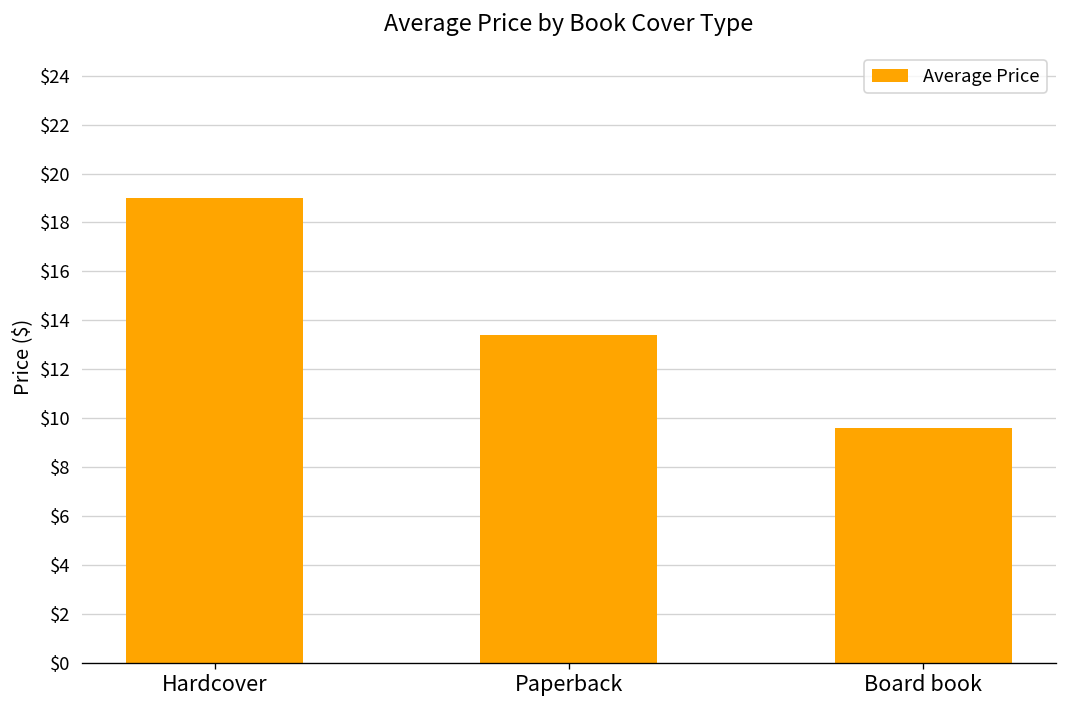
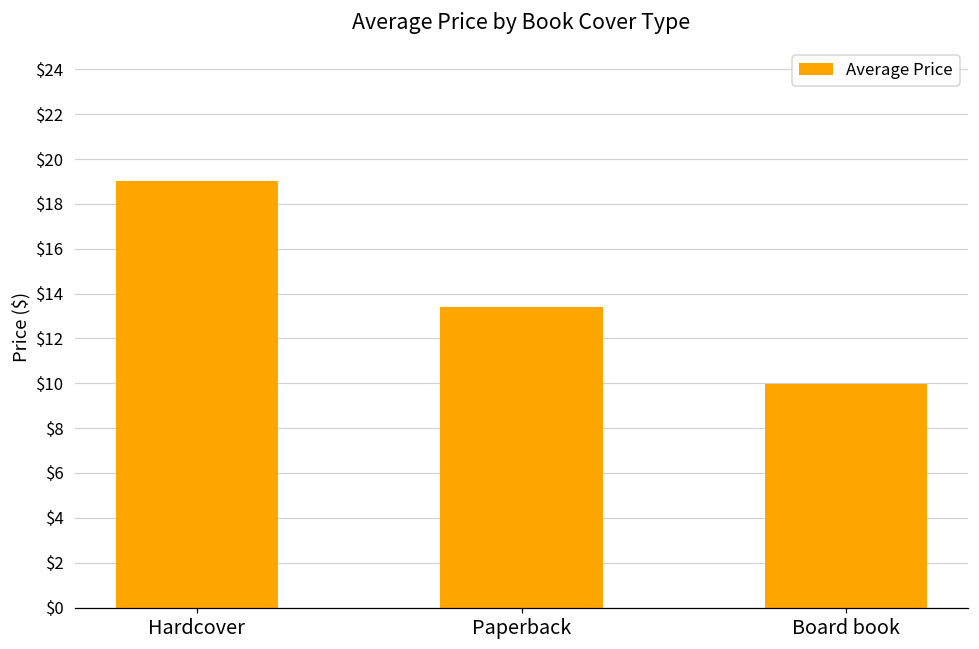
  {
    "Hardcover": "$19.0",
    "Paperback": "$13.4",
-   "Board book": "$9.6"
+   "Board book": "$10.0"
  }
